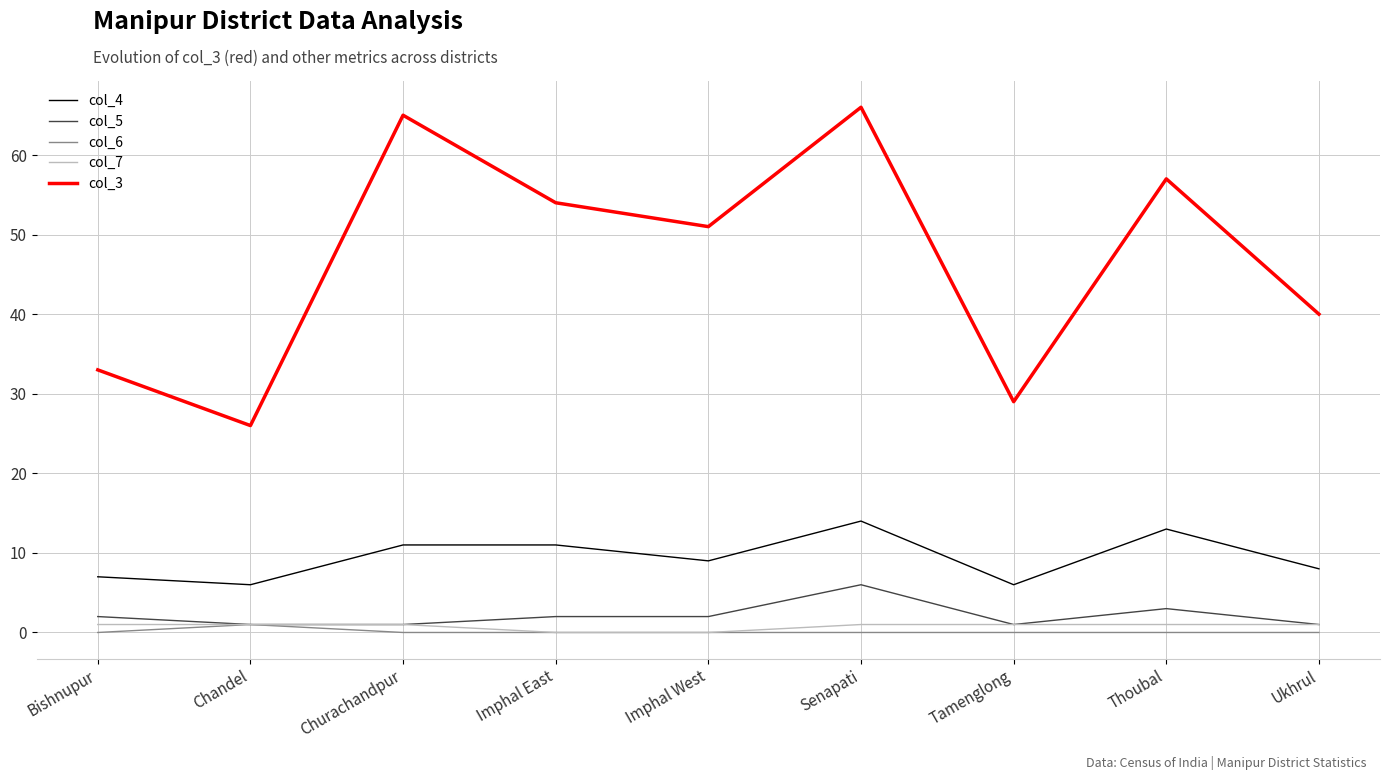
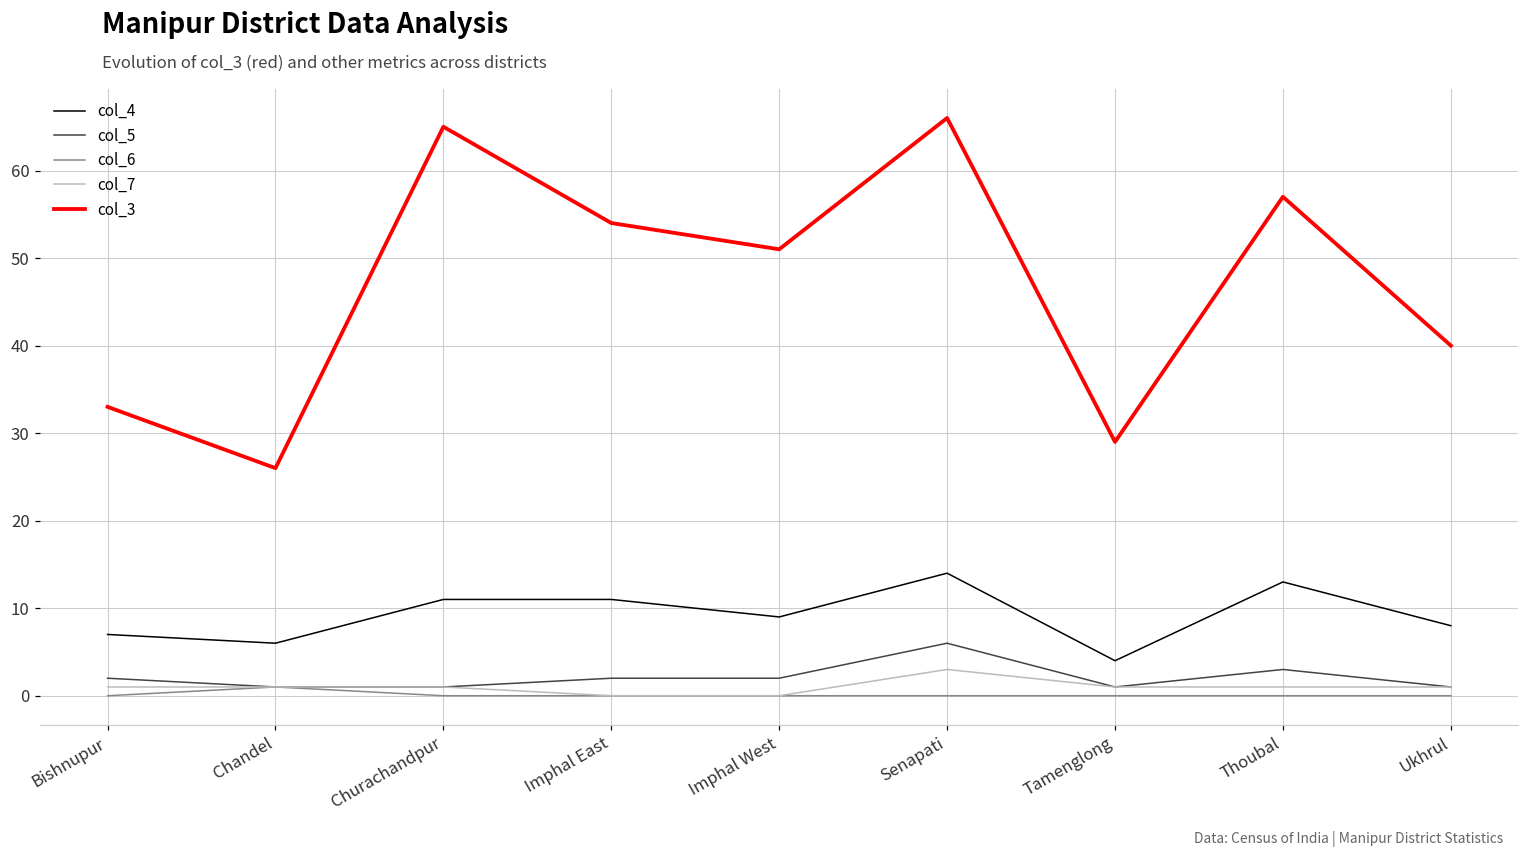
  {
    "col_4": {
      "Bishnupur": 7,
      "Chandel": 6,
      "Churachandpur": 11,
      "Imphal East": 11,
      "Imphal West": 9,
      "Senapati": 14,
-     "Tamenglong": 6,
+     "Tamenglong": 4,
      "Thoubal": 13,
      "Ukhrul": 8
    },
    "col_5": {
      "Bishnupur": 2,
      "Imphal East": 2,
      "Imphal West": 2,
      "Senapati": 6,
      "Thoubal": 3
    },
    "col_6": {
      "Bishnupur": 0,
      "Churachandpur": 0,
      "Senapati": 0,
      "Tamenglong": 0,
      "Thoubal": 0,
      "Ukhrul": 0
    },
    "col_7": {
      "Bishnupur": 1,
-     "Senapati": 1,
+     "Senapati": 3,
      "Thoubal": 1
    },
    "col_3": {
      "Bishnupur": 33,
      "Chandel": 26,
      "Churachandpur": 65,
      "Imphal East": 54,
      "Imphal West": 51,
      "Senapati": 66,
      "Tamenglong": 29,
      "Thoubal": 57,
      "Ukhrul": 40
    }
  }
